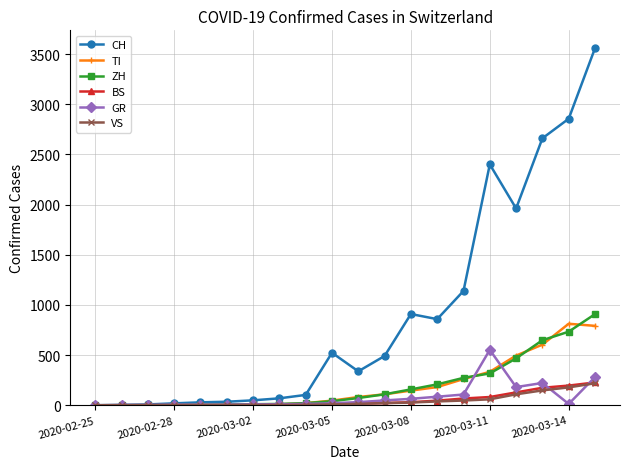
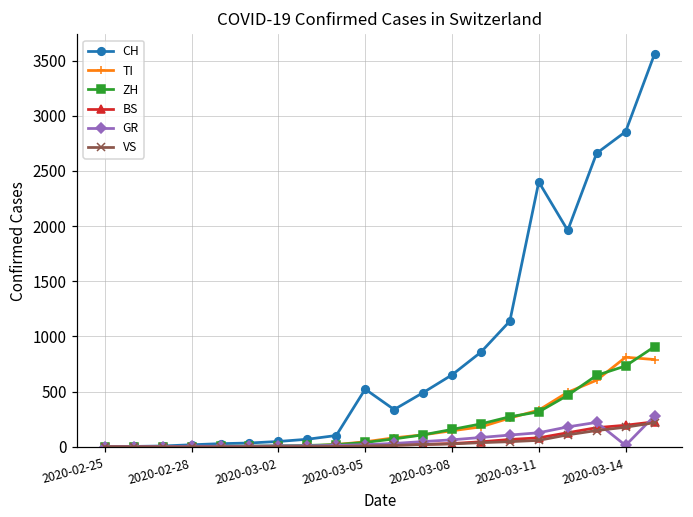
  {
    "CH": {
      "2020-03-02": 50,
      "2020-03-05": 520,
-     "2020-03-08": 910,
+     "2020-03-08": 650,
      "2020-03-11": 2400,
      "2020-03-14": 2860
    },
    "TI": {
      "2020-03-14": 810
    },
    "ZH": {
      "2020-03-14": 730
    },
    "GR": {
      "2020-03-08": 60,
-     "2020-03-11": 550,
+     "2020-03-11": 130,
      "2020-03-14": 10
    }
  }
